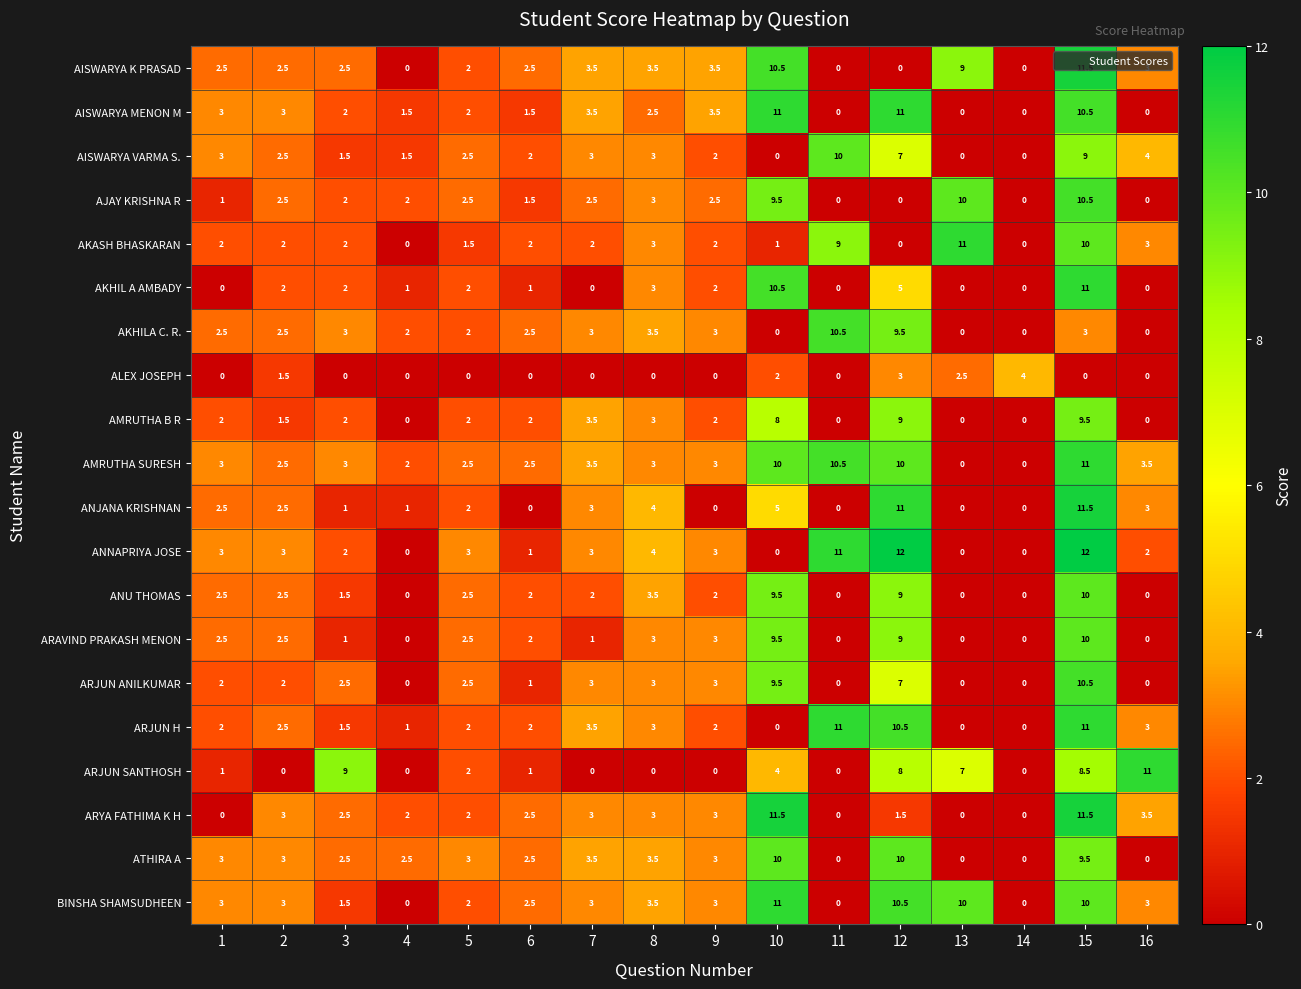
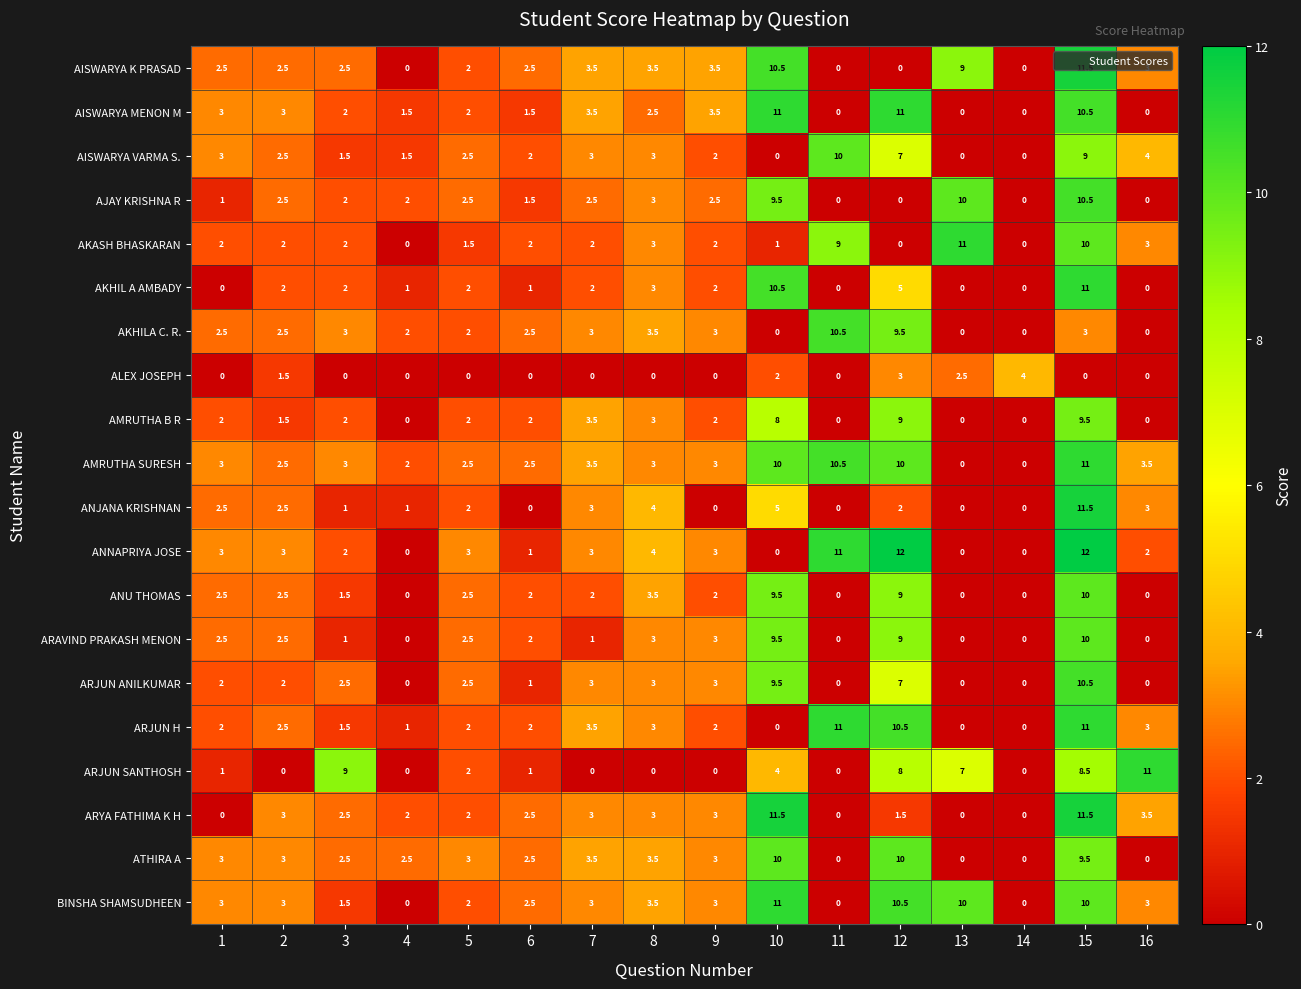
  {
    "AKHIL A AMBADY": {
      "1": 0,
      "2": 2,
      "3": 2,
      "4": 1,
      "5": 2,
      "6": 1,
-     "7": 0,
+     "7": 2,
      "8": 3,
      "9": 2,
      "10": 10.5,
      "11": 0,
      "12": 5,
      "13": 0,
      "14": 0,
      "15": 11,
      "16": 0
    },
    "ANJANA KRISHNAN": {
      "1": 2.5,
      "2": 2.5,
      "3": 1,
      "4": 1,
      "5": 2,
      "6": 0,
      "7": 3,
      "8": 4,
      "9": 0,
      "10": 5,
      "11": 0,
-     "12": 11,
+     "12": 2,
      "13": 0,
      "14": 0,
      "15": 11.5,
      "16": 3
    }
  }
